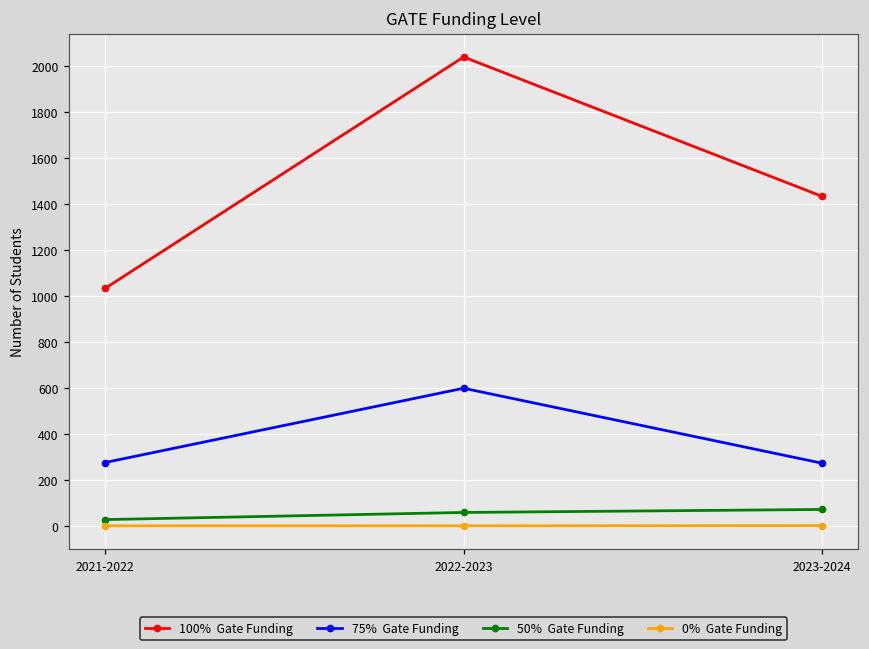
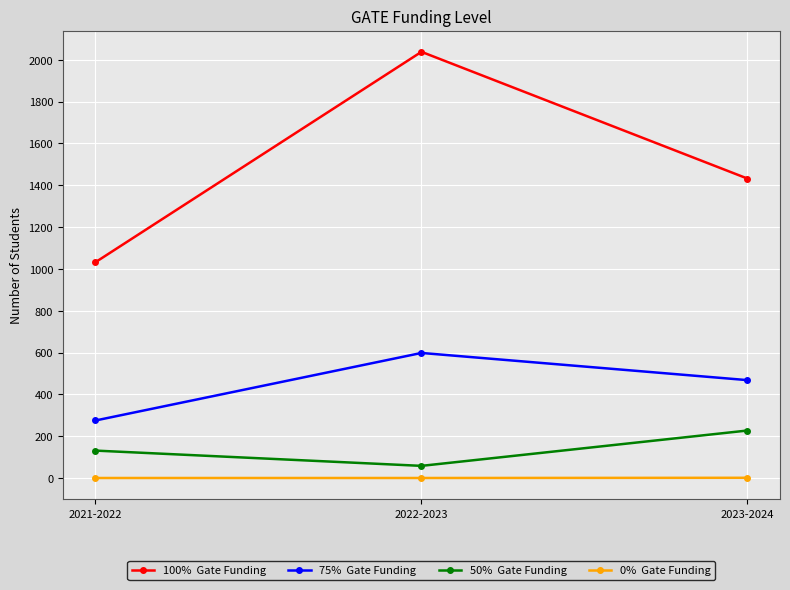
  {
    "100% Gate Funding": {
      "2021-2022": 1030,
      "2022-2023": 2040,
      "2023-2024": 1430
    },
    "75% Gate Funding": {
      "2021-2022": 280,
      "2022-2023": 600,
-     "2023-2024": 270
+     "2023-2024": 470
    },
    "50% Gate Funding": {
-     "2021-2022": 30,
+     "2021-2022": 130,
      "2022-2023": 60,
-     "2023-2024": 70
+     "2023-2024": 230
    },
    "0% Gate Funding": {
      "2021-2022": 0,
      "2022-2023": 0,
      "2023-2024": 0
    }
  }
